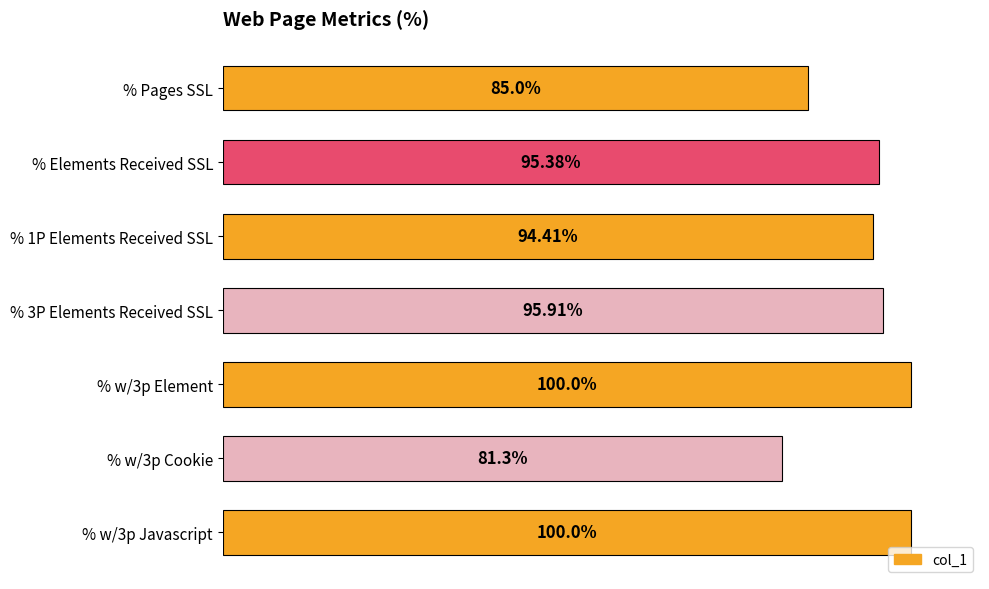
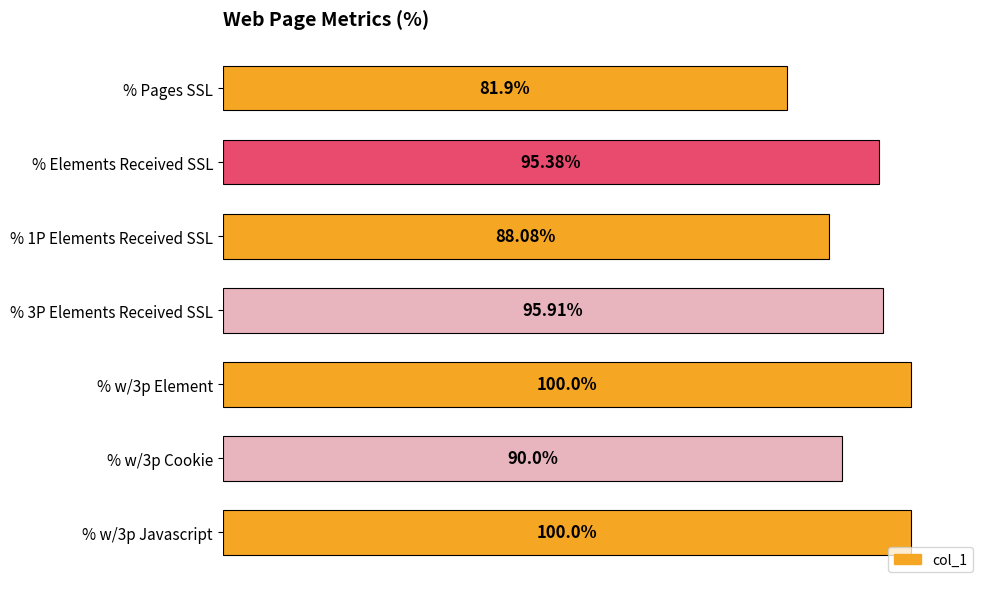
  {
-   "% Pages SSL": "85.0%",
+   "% Pages SSL": "81.9%",
    "% Elements Received SSL": "95.38%",
-   "% 1P Elements Received SSL": "94.41%",
+   "% 1P Elements Received SSL": "88.08%",
    "% 3P Elements Received SSL": "95.91%",
    "% w/3p Element": "100.0%",
-   "% w/3p Cookie": "81.3%",
+   "% w/3p Cookie": "90.0%",
    "% w/3p Javascript": "100.0%"
  }
